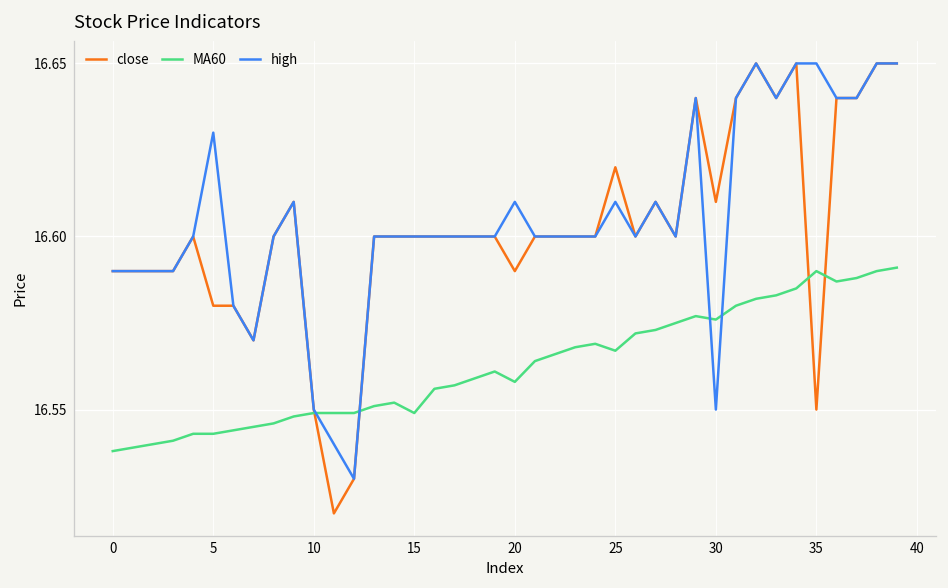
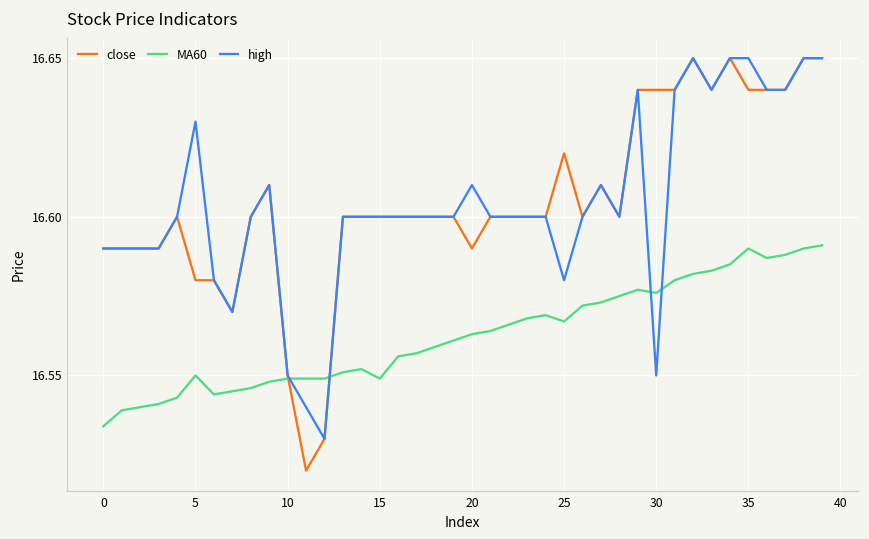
  {
    "close": {
      "5": 16.58,
      "20": 16.59,
      "25": 16.62,
-     "30": 16.61,
-     "35": 16.55
+     "30": 16.64,
+     "35": 16.64
    },
    "MA60": {
-     "0": 16.538,
-     "5": 16.543,
+     "0": 16.534,
+     "5": 16.550,
      "10": 16.549,
      "15": 16.549,
-     "20": 16.558,
+     "20": 16.563,
      "25": 16.567,
      "30": 16.576,
      "35": 16.590
    },
    "high": {
      "5": 16.63,
      "20": 16.61,
-     "25": 16.61,
+     "25": 16.58,
      "30": 16.55,
      "35": 16.65
    }
  }
